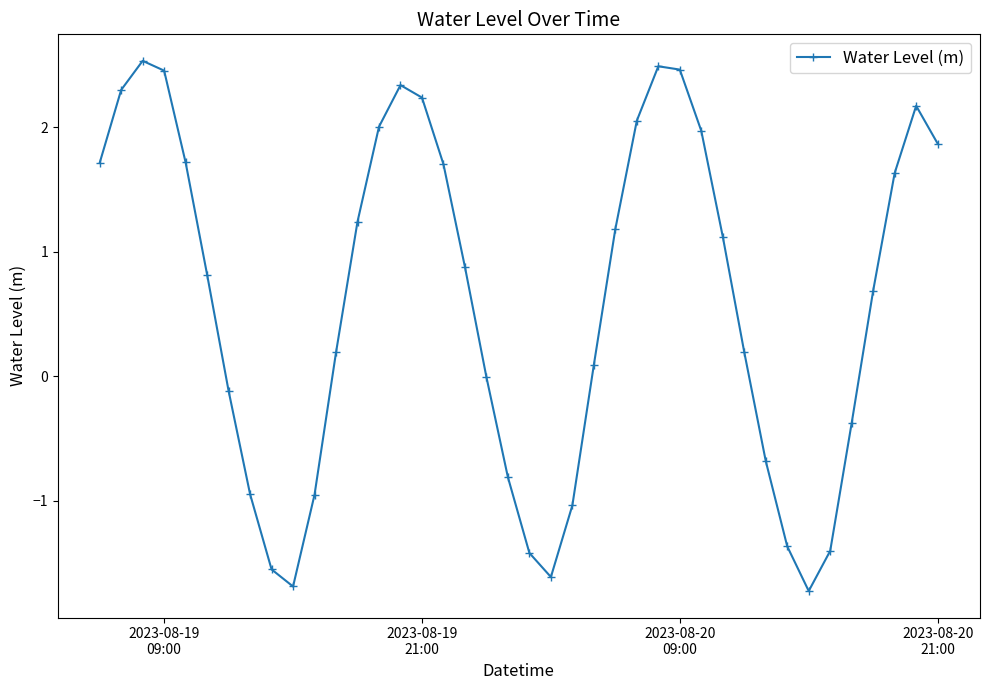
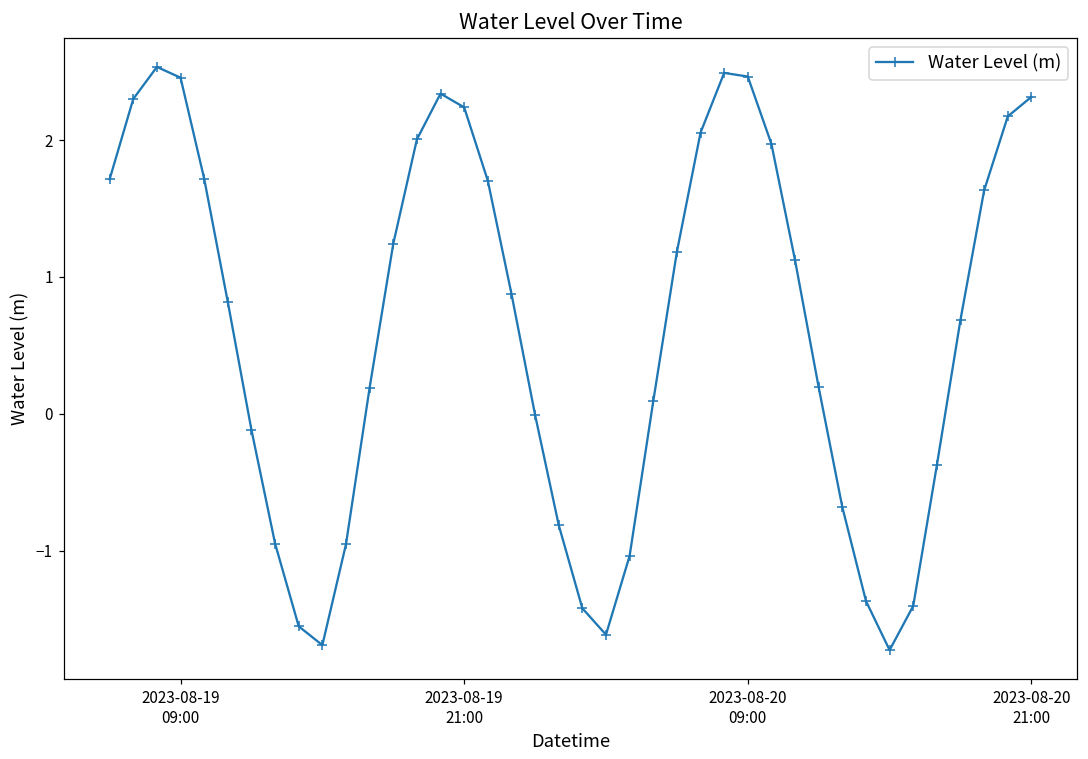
  {
    "2023-08-19 09:00": 2.46,
    "2023-08-19 21:00": 2.24,
    "2023-08-20 09:00": 2.46,
-   "2023-08-20 21:00": 1.87
+   "2023-08-20 21:00": 2.32
  }
